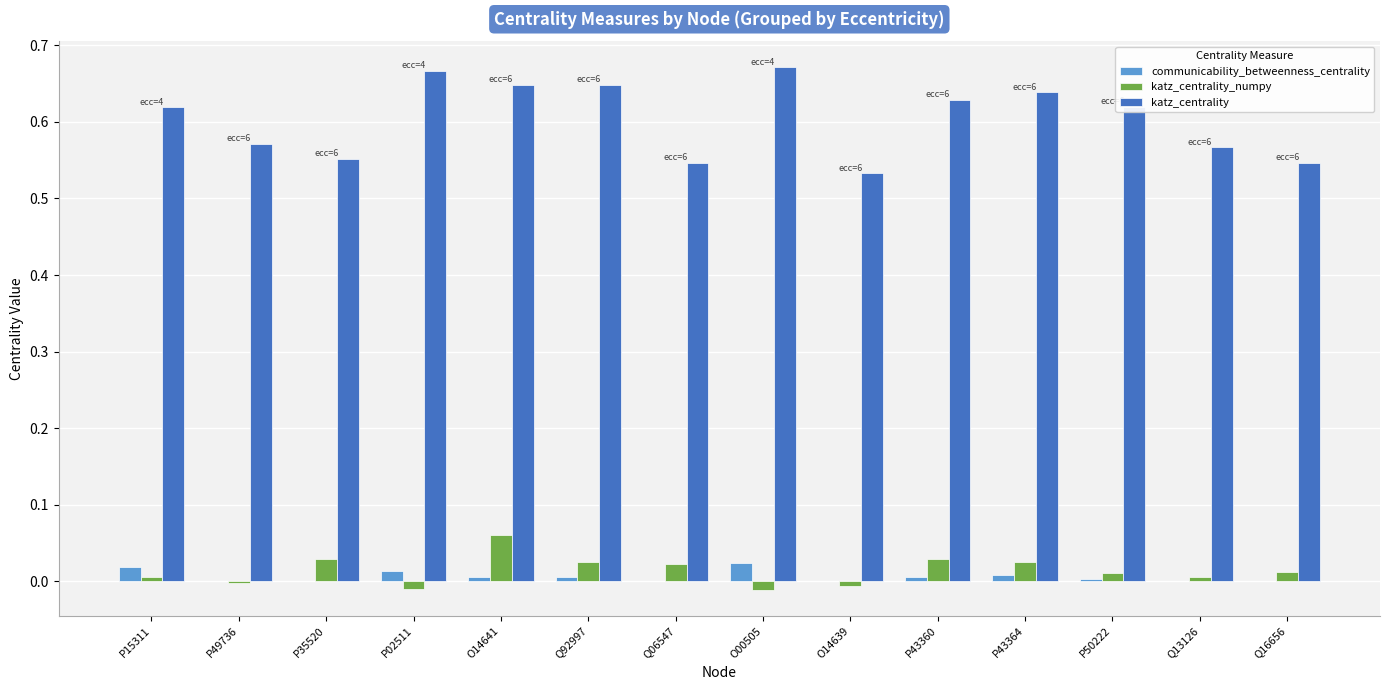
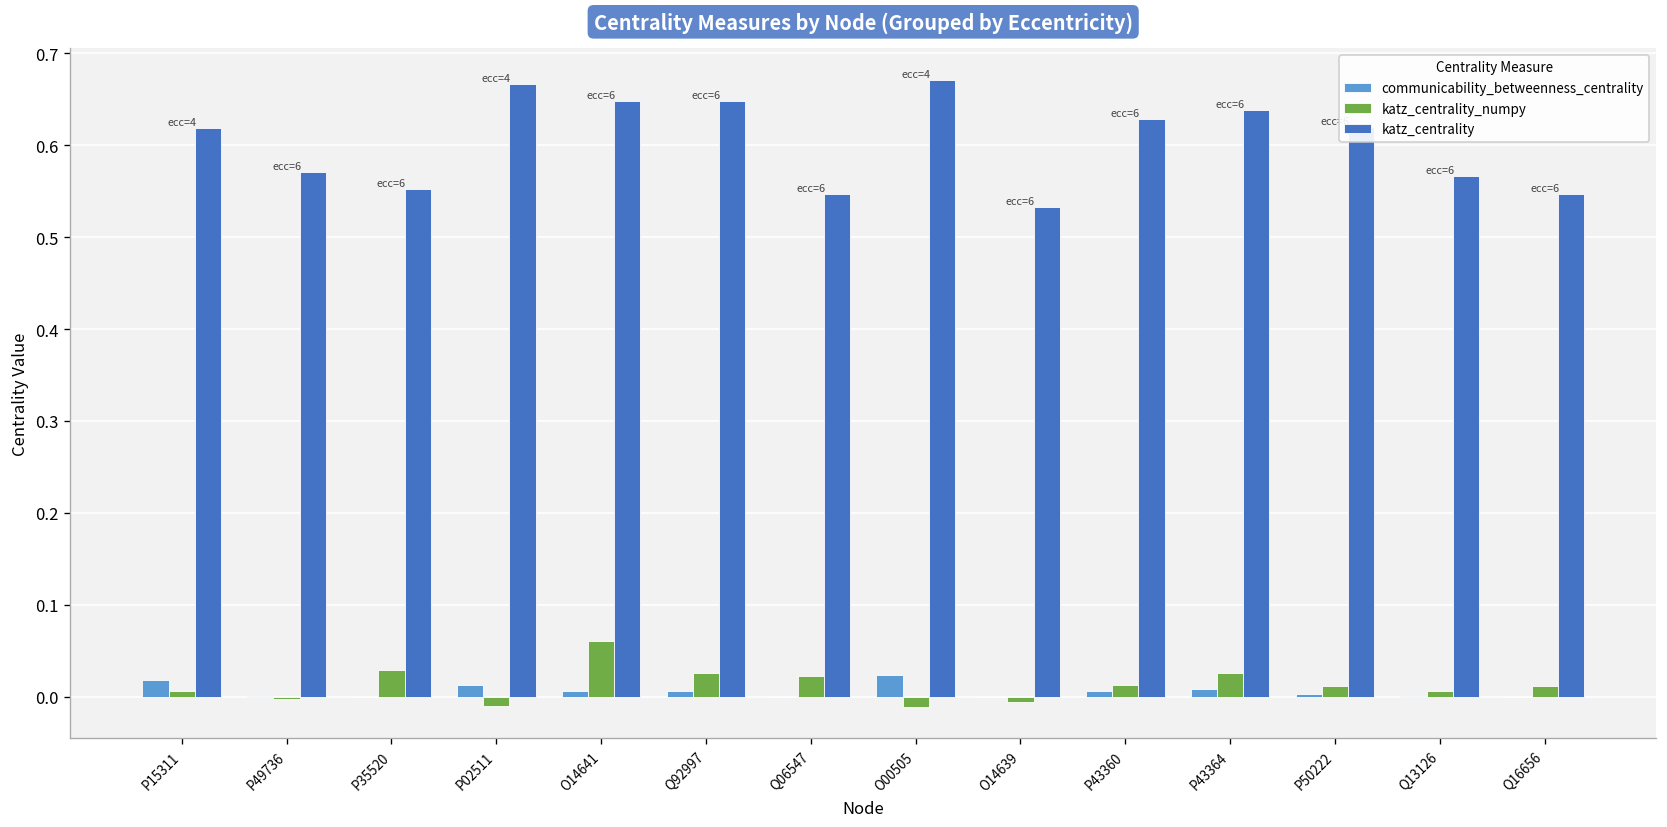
  {
    "katz_centrality_numpy": {
      "P15311": 0.01,
      "P35520": 0.03,
      "P02511": -0.01,
      "O14641": 0.06,
      "Q92997": 0.03,
      "Q06547": 0.02,
      "O00505": -0.01,
      "O14639": -0.01,
-     "P43360": 0.03,
+     "P43360": 0.01,
      "P43364": 0.03,
      "P50222": 0.01,
      "Q13126": 0.01,
      "Q16656": 0.01
    }
  }
